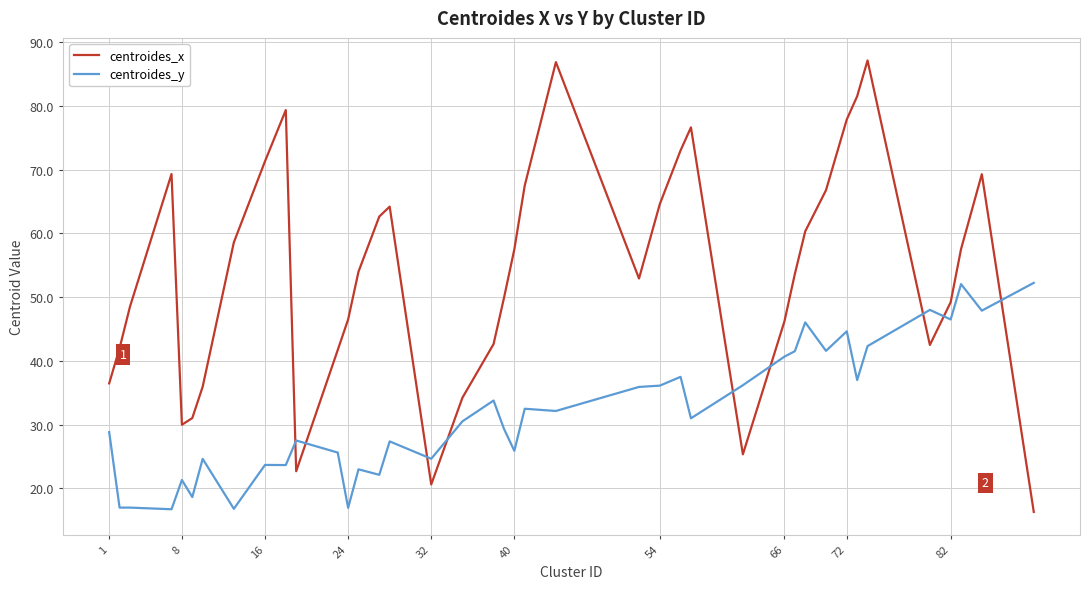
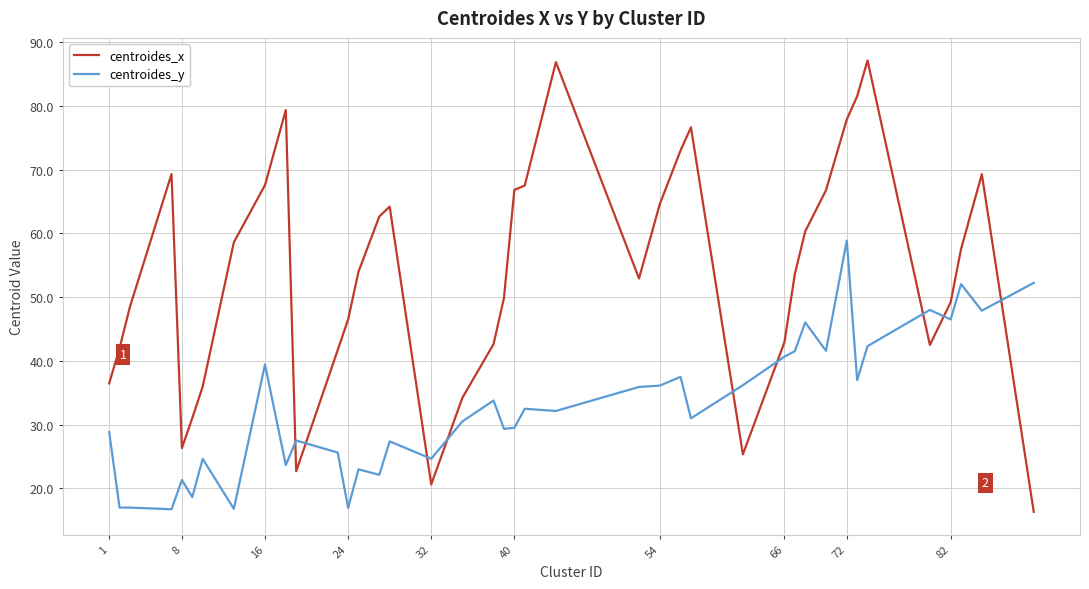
  {
    "centroides_x": {
      "1": 36,
-     "8": 30,
-     "16": 71,
+     "8": 26,
+     "16": 68,
      "24": 47,
      "32": 21,
-     "40": 58,
+     "40": 67,
      "54": 65,
-     "66": 46,
+     "66": 43,
      "72": 78,
      "82": 49
    },
    "centroides_y": {
      "1": 29,
      "8": 21,
-     "16": 24,
+     "16": 39,
      "24": 17,
      "32": 25,
-     "40": 26,
+     "40": 30,
      "54": 36,
      "66": 41,
-     "72": 45,
+     "72": 59,
      "82": 47
    }
  }
